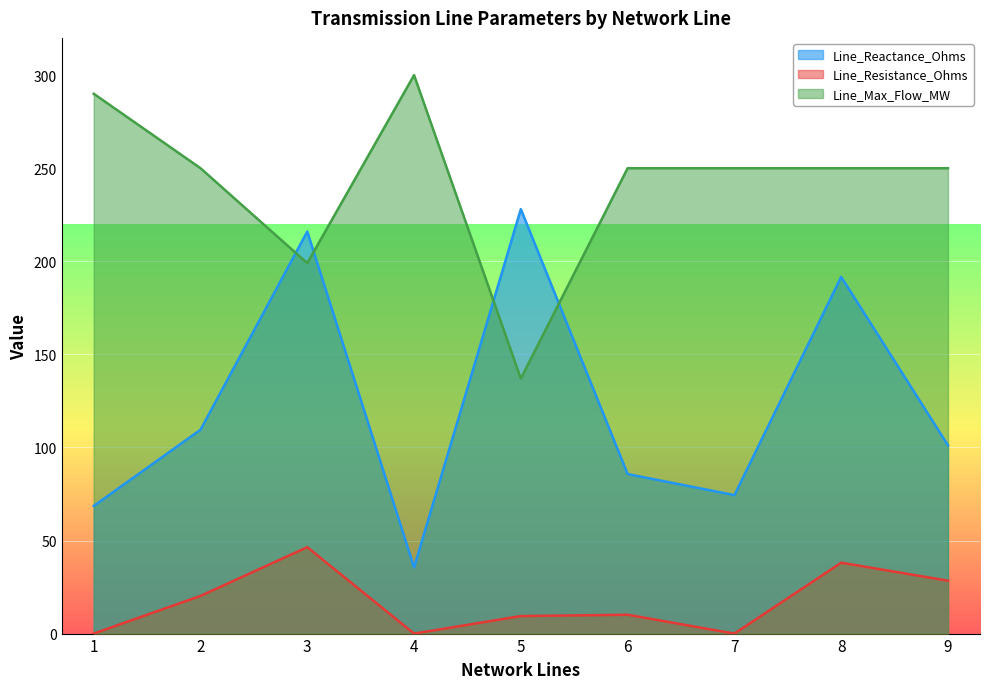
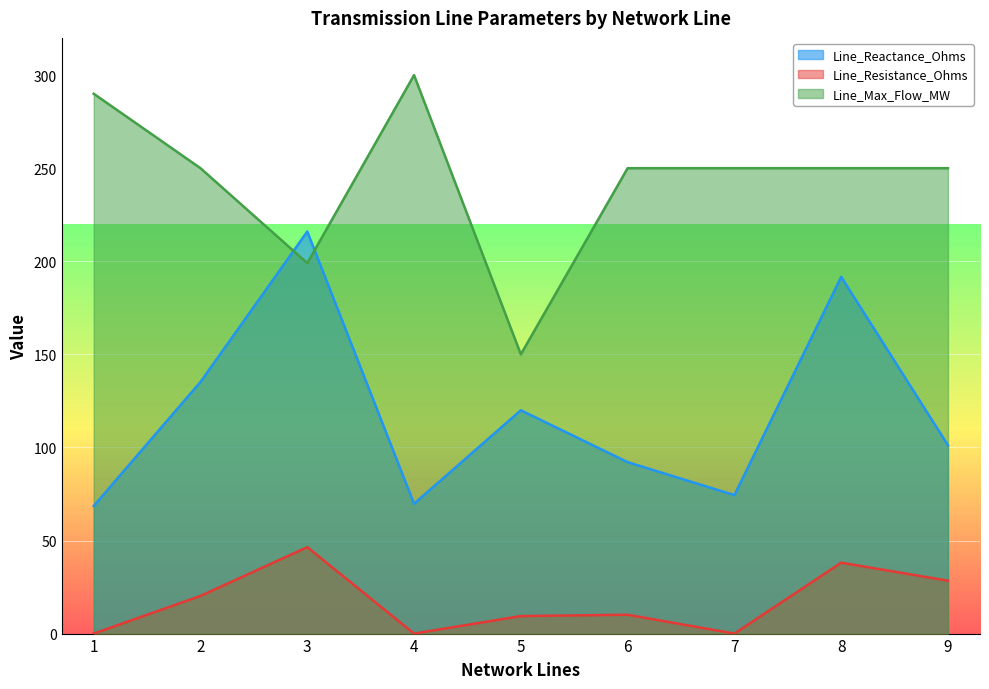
  {
    "Line_Reactance_Ohms": {
      "1": 69,
-     "2": 110,
+     "2": 135,
      "3": 216,
-     "4": 36,
-     "5": 228,
-     "6": 86,
+     "4": 70,
+     "5": 120,
+     "6": 92,
      "7": 74,
      "8": 192,
      "9": 101
    },
    "Line_Resistance_Ohms": {
      "1": 0,
      "2": 20,
      "3": 46,
      "4": 0,
      "5": 9,
      "6": 10,
      "7": 0,
      "8": 38,
      "9": 28
    },
    "Line_Max_Flow_MW": {
      "1": 290,
      "2": 250,
      "3": 199,
      "4": 300,
-     "5": 137,
+     "5": 150,
      "6": 250,
      "7": 250,
      "8": 250,
      "9": 250
    }
  }
